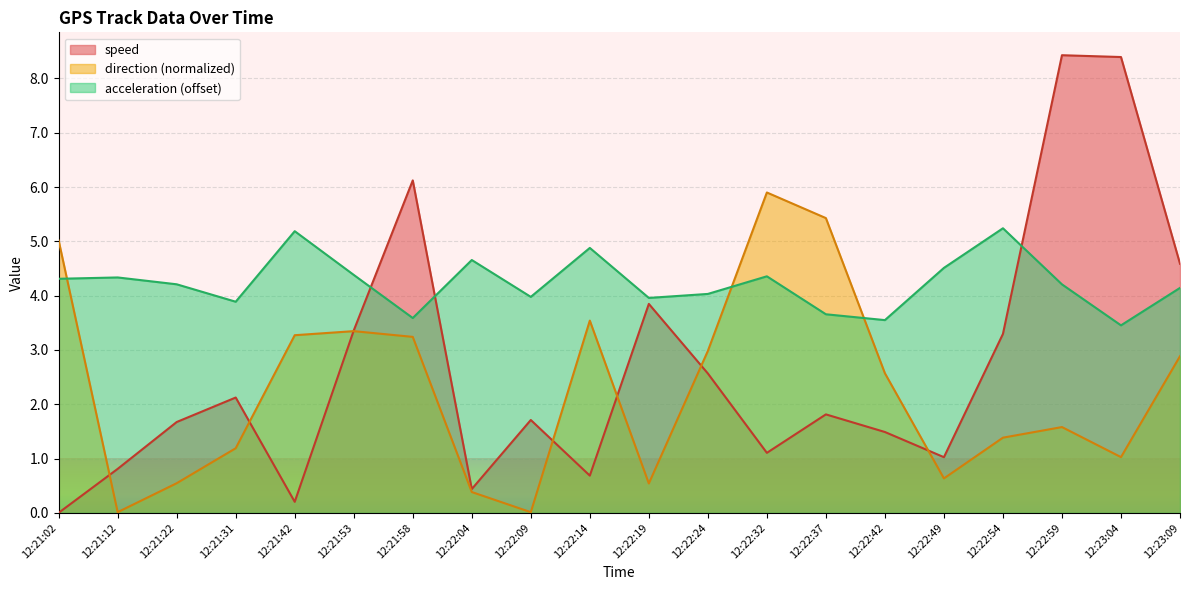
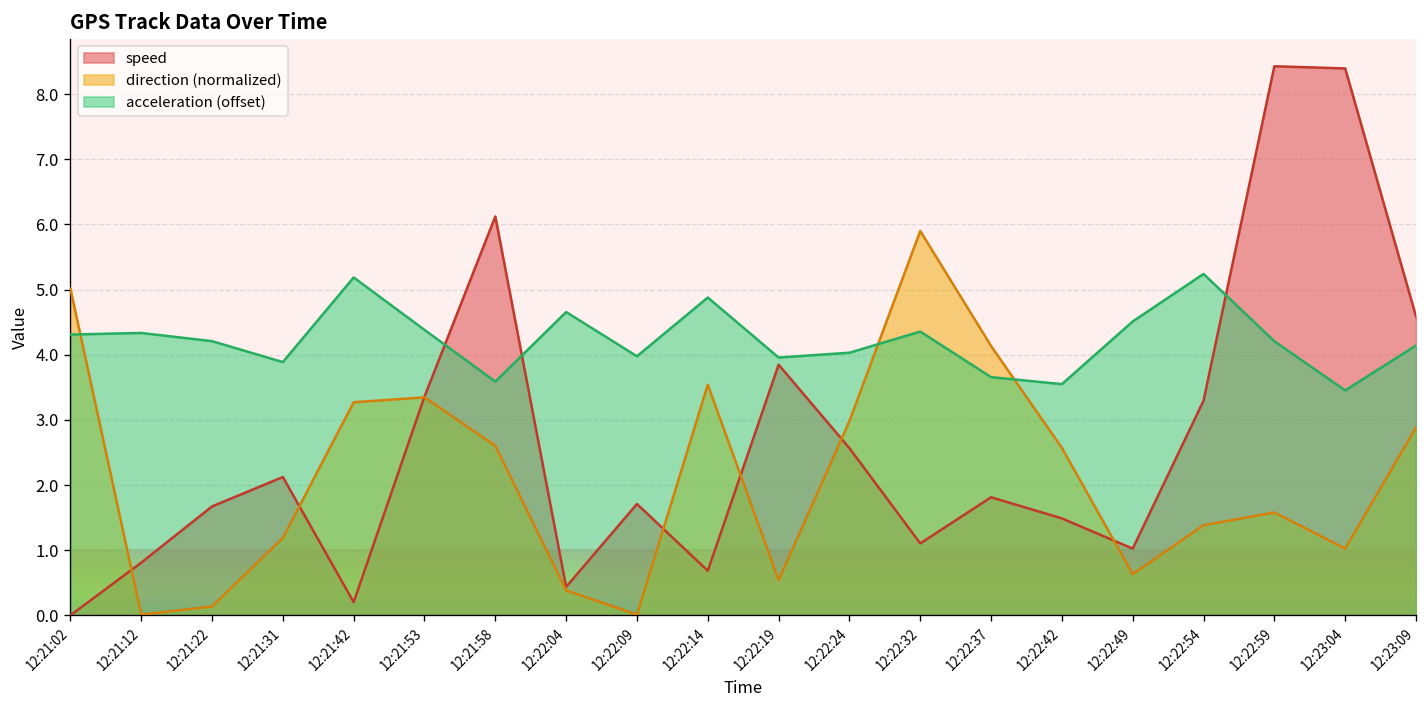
  {
    "speed": {
      "12:21:02": 0.0,
      "12:21:12": 0.8,
      "12:21:22": 1.7,
      "12:21:31": 2.1,
      "12:21:42": 0.2,
      "12:21:58": 6.1,
      "12:22:04": 0.4,
      "12:22:09": 1.7,
      "12:22:14": 0.7,
      "12:22:19": 3.8,
      "12:22:24": 2.6,
      "12:22:32": 1.1,
      "12:22:37": 1.8,
      "12:22:42": 1.5,
      "12:22:49": 1.0,
      "12:22:54": 3.3,
      "12:22:59": 8.4,
      "12:23:04": 8.4,
      "12:23:09": 4.6
    },
    "direction (normalized)": {
      "12:21:02": 5.0,
      "12:21:12": 0.0,
-     "12:21:22": 0.5,
+     "12:21:22": 0.1,
      "12:21:31": 1.2,
      "12:21:42": 3.3,
-     "12:21:58": 3.2,
+     "12:21:58": 2.6,
      "12:22:04": 0.4,
      "12:22:09": 0.0,
      "12:22:14": 3.5,
      "12:22:19": 0.5,
      "12:22:24": 3.0,
      "12:22:32": 5.9,
-     "12:22:37": 5.4,
+     "12:22:37": 4.1,
      "12:22:42": 2.6,
      "12:22:49": 0.6,
      "12:22:54": 1.4,
      "12:22:59": 1.6,
      "12:23:04": 1.0,
      "12:23:09": 2.9
    },
    "acceleration (offset)": {
      "12:21:02": 4.3,
      "12:21:12": 4.3,
      "12:21:22": 4.2,
      "12:21:31": 3.9,
      "12:21:42": 5.2,
      "12:21:53": 4.4,
      "12:21:58": 3.6,
      "12:22:04": 4.7,
      "12:22:09": 4.0,
      "12:22:14": 4.9,
      "12:22:19": 4.0,
      "12:22:24": 4.0,
      "12:22:32": 4.4,
      "12:22:37": 3.7,
      "12:22:42": 3.5,
      "12:22:49": 4.5,
      "12:22:54": 5.2,
      "12:22:59": 4.2,
      "12:23:04": 3.5,
      "12:23:09": 4.1
    }
  }
